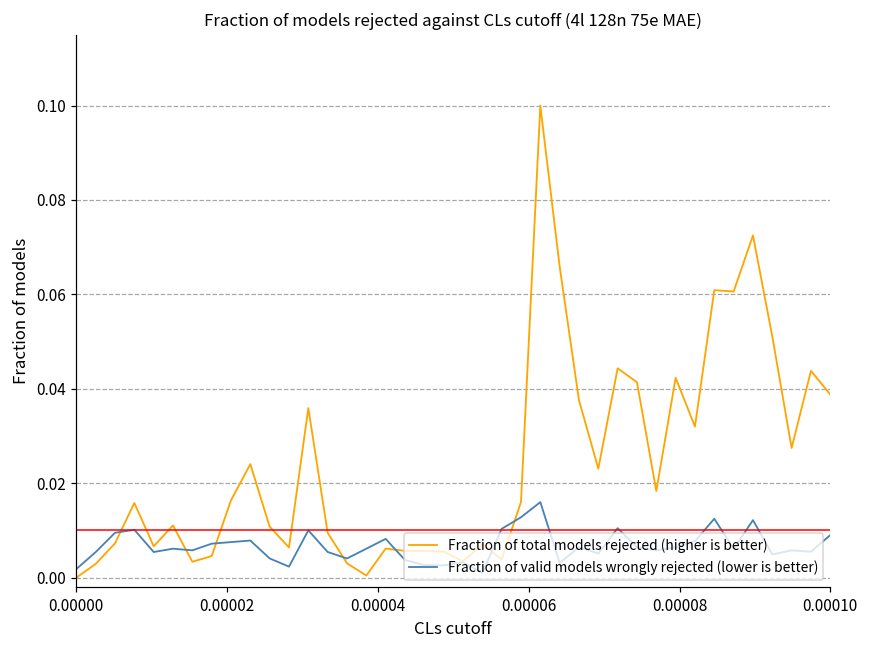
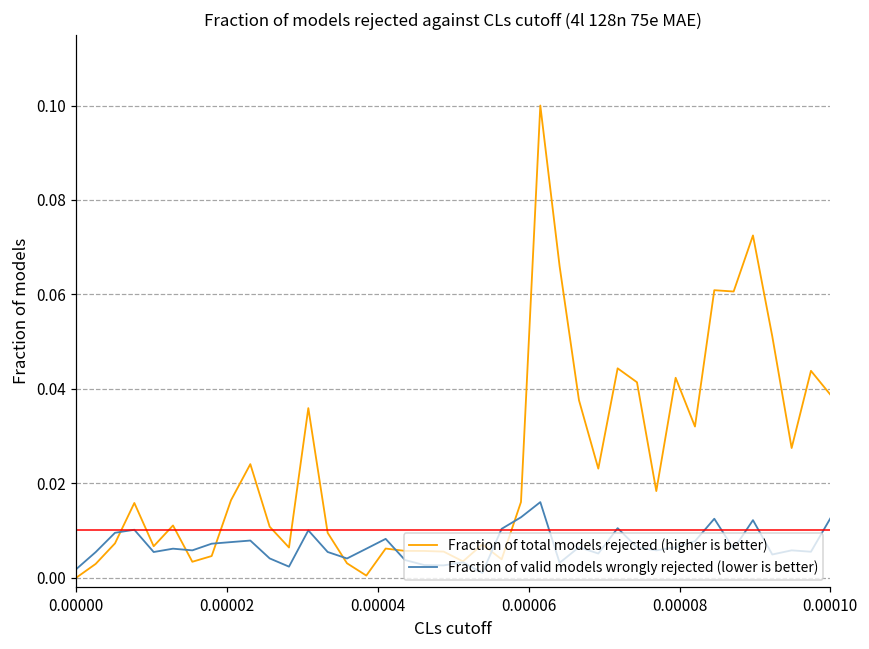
  {
    "Fraction of total models rejected (higher is better)": {
      "0.00000": 0.000,
      "0.00010": 0.039
    },
    "Fraction of valid models wrongly rejected (lower is better)": {
      "0.00000": 0.002,
-     "0.00010": 0.009
+     "0.00010": 0.013
    }
  }
